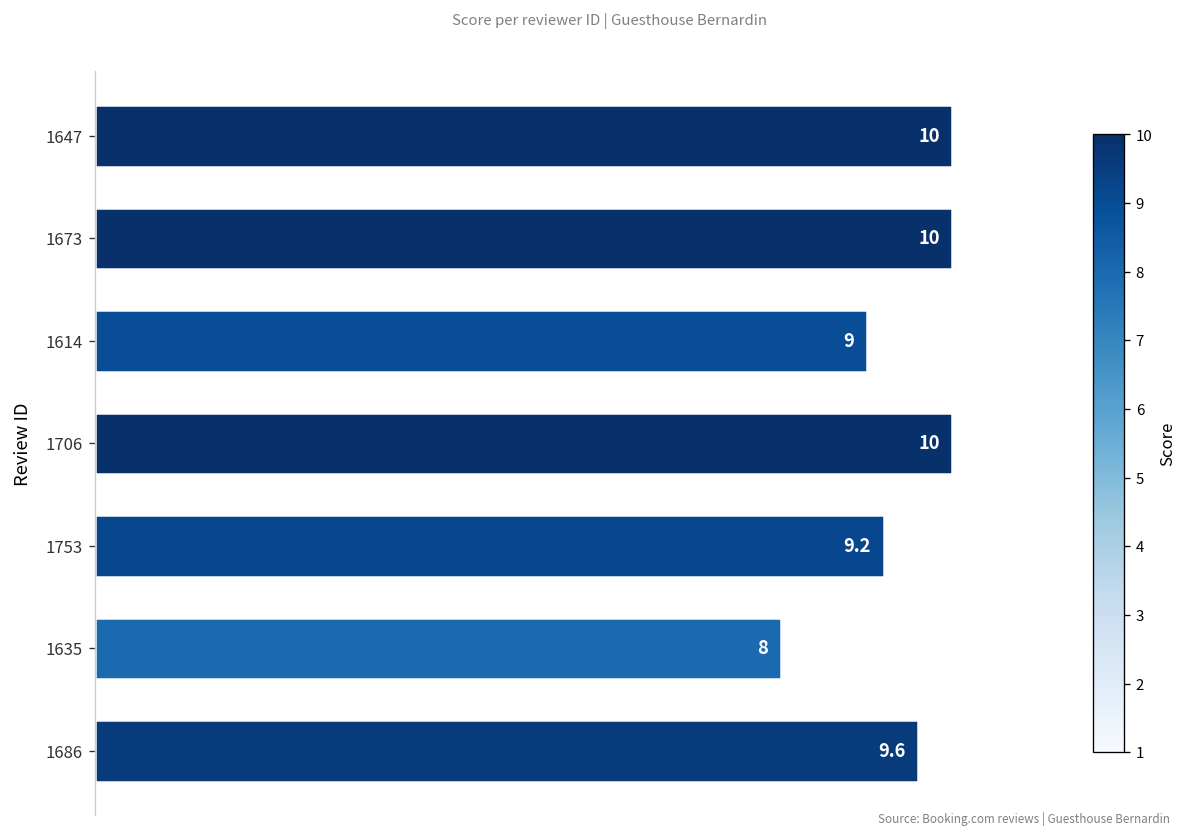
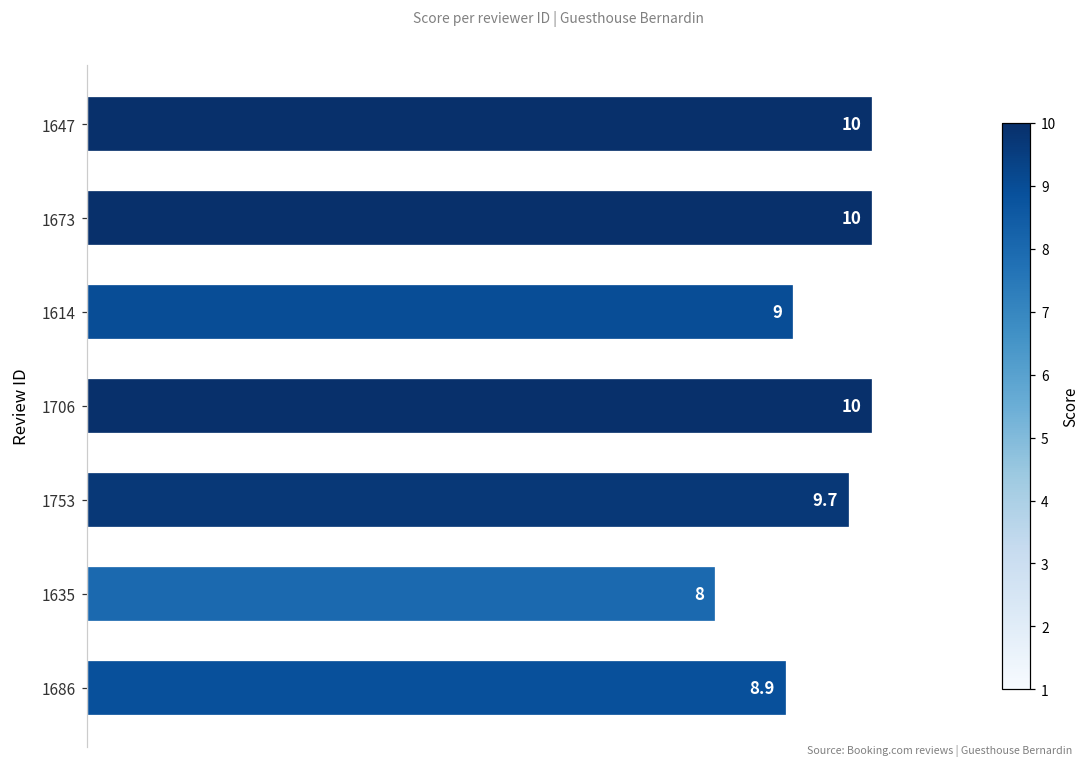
  {
    "1647": 10,
    "1673": 10,
    "1614": 9,
    "1706": 10,
-   "1753": 9.2,
+   "1753": 9.7,
    "1635": 8,
-   "1686": 9.6
+   "1686": 8.9
  }
